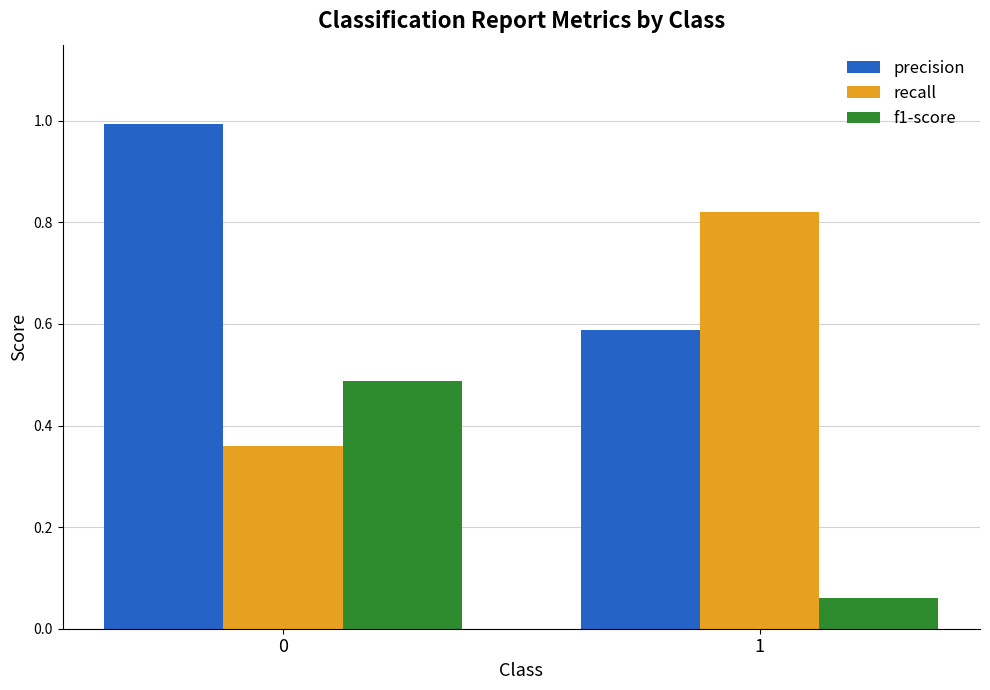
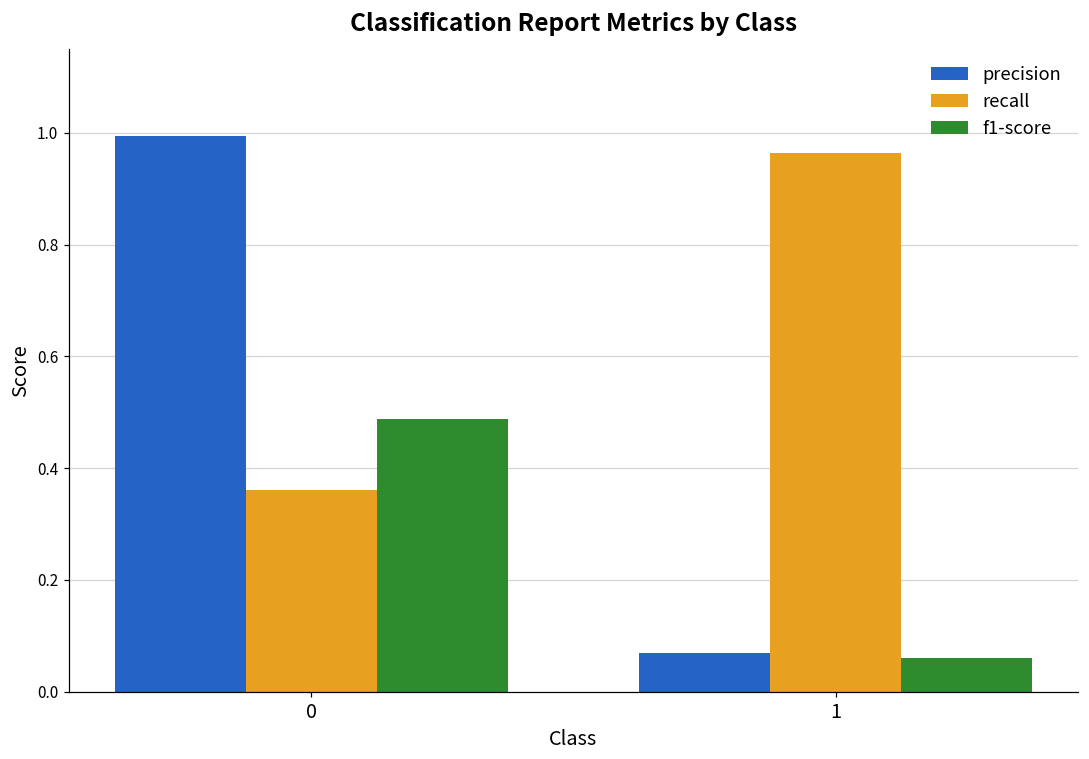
  {
    "precision": {
      "0": 0.99,
-     "1": 0.59
+     "1": 0.07
    },
    "recall": {
      "0": 0.36,
-     "1": 0.82
+     "1": 0.96
    },
    "f1-score": {
      "0": 0.49,
      "1": 0.06
    }
  }
